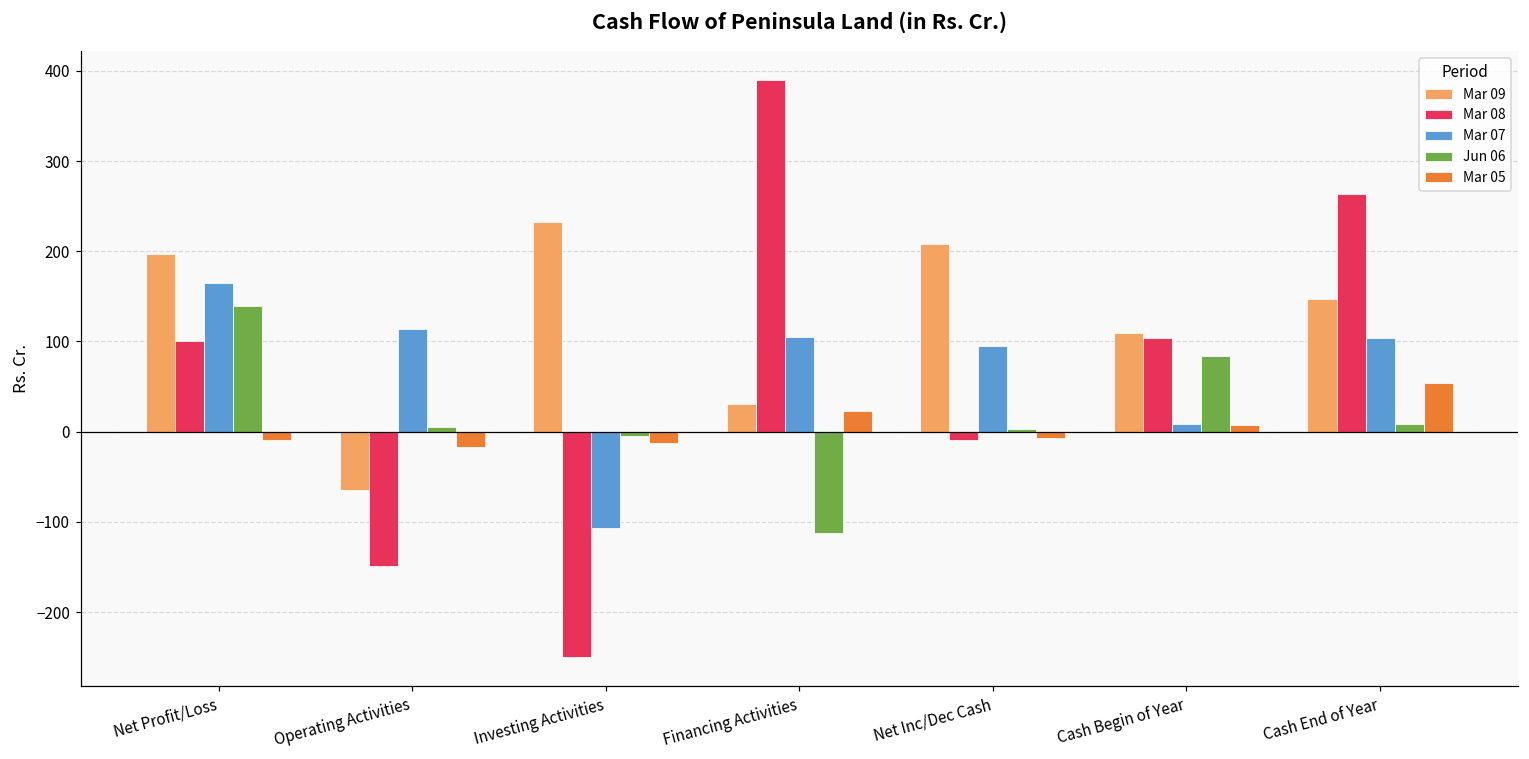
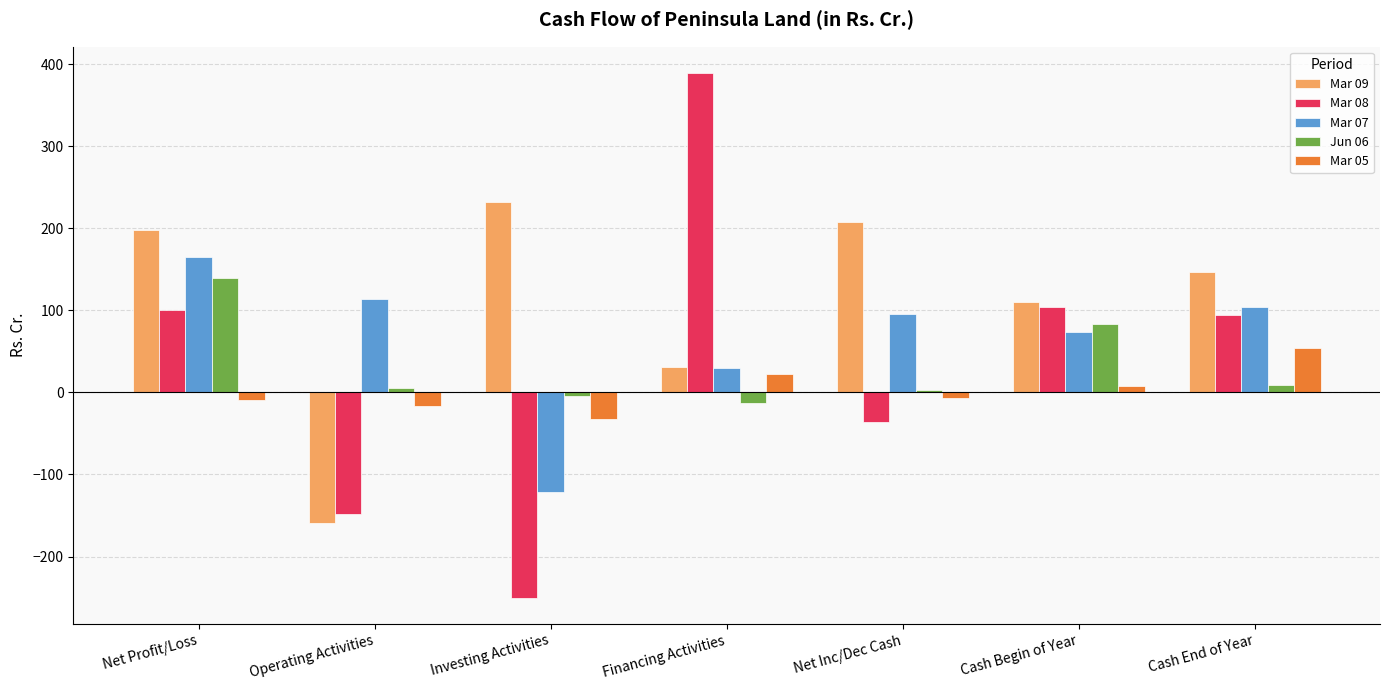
  {
    "Mar 09": {
      "Net Profit/Loss": 200,
-     "Operating Activities": -70,
+     "Operating Activities": -160,
      "Investing Activities": 230,
      "Financing Activities": 30,
      "Net Inc/Dec Cash": 210,
      "Cash Begin of Year": 110,
      "Cash End of Year": 150
    },
    "Mar 08": {
      "Net Profit/Loss": 100,
      "Operating Activities": -150,
      "Investing Activities": -250,
      "Financing Activities": 390,
-     "Net Inc/Dec Cash": -10,
+     "Net Inc/Dec Cash": -40,
      "Cash Begin of Year": 100,
-     "Cash End of Year": 260
+     "Cash End of Year": 90
    },
    "Mar 07": {
      "Net Profit/Loss": 160,
      "Operating Activities": 110,
-     "Investing Activities": -110,
-     "Financing Activities": 100,
+     "Investing Activities": -120,
+     "Financing Activities": 30,
      "Net Inc/Dec Cash": 100,
-     "Cash Begin of Year": 10,
+     "Cash Begin of Year": 70,
      "Cash End of Year": 100
    },
    "Jun 06": {
      "Net Profit/Loss": 140,
      "Operating Activities": 10,
      "Investing Activities": 0,
-     "Financing Activities": -110,
+     "Financing Activities": -10,
      "Net Inc/Dec Cash": 0,
      "Cash Begin of Year": 80,
      "Cash End of Year": 10
    },
    "Mar 05": {
      "Net Profit/Loss": -10,
      "Operating Activities": -20,
-     "Investing Activities": -10,
+     "Investing Activities": -30,
      "Financing Activities": 20,
      "Net Inc/Dec Cash": -10,
      "Cash Begin of Year": 10,
      "Cash End of Year": 50
    }
  }
